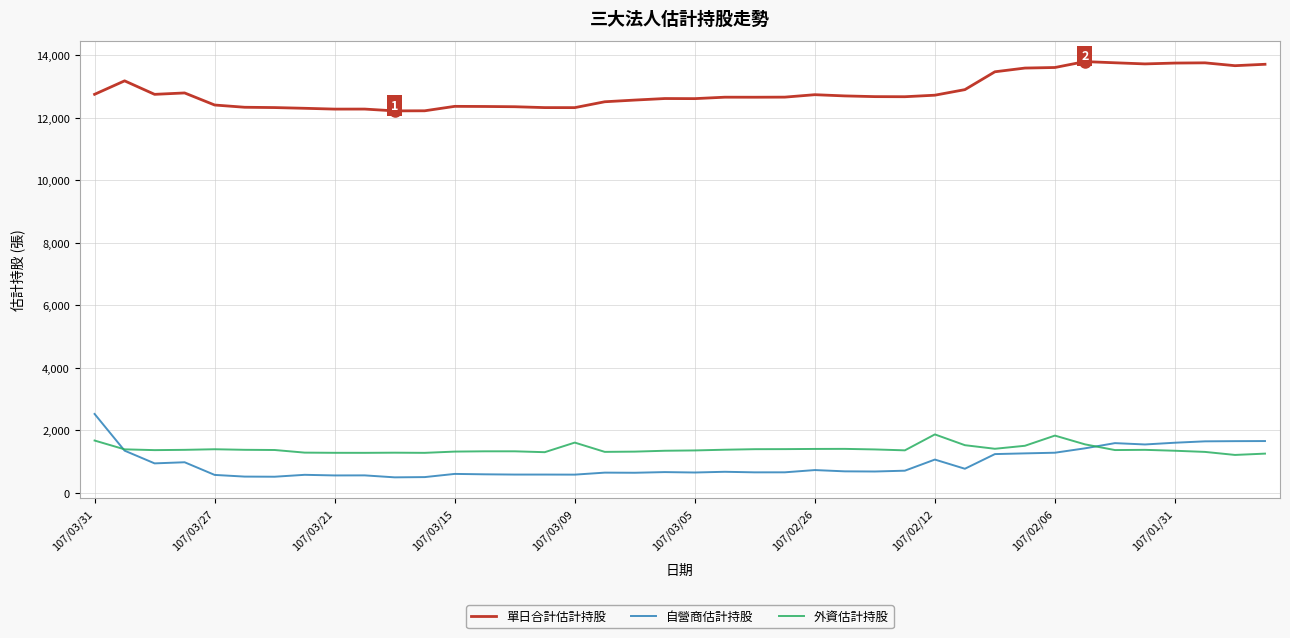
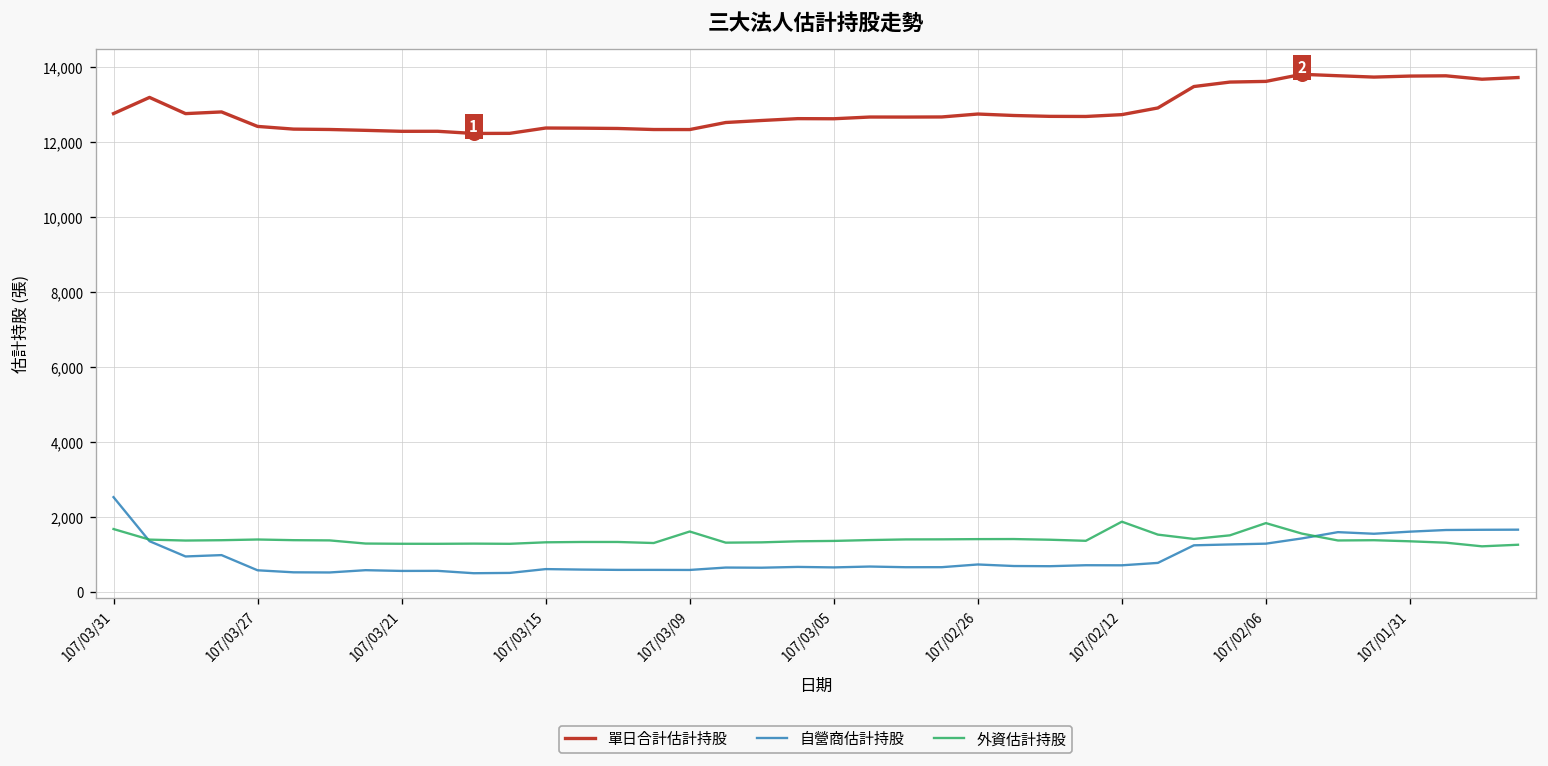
  {
    "自營商估計持股": {
      "107/03/31": "2,500",
      "107/03/27": "600",
      "107/03/21": "600",
      "107/03/15": "600",
      "107/03/09": "600",
      "107/03/05": "700",
      "107/02/26": "700",
-     "107/02/12": "1,100",
+     "107/02/12": "700",
      "107/02/06": "1,300",
      "107/01/31": "1,600"
    },
    "外資估計持股": {
      "107/03/31": "1,700",
      "107/03/27": "1,400",
      "107/03/21": "1,300",
      "107/03/15": "1,300",
      "107/03/09": "1,600",
      "107/03/05": "1,400",
      "107/02/26": "1,400",
      "107/02/12": "1,900",
      "107/02/06": "1,800",
      "107/01/31": "1,300"
    }
  }
